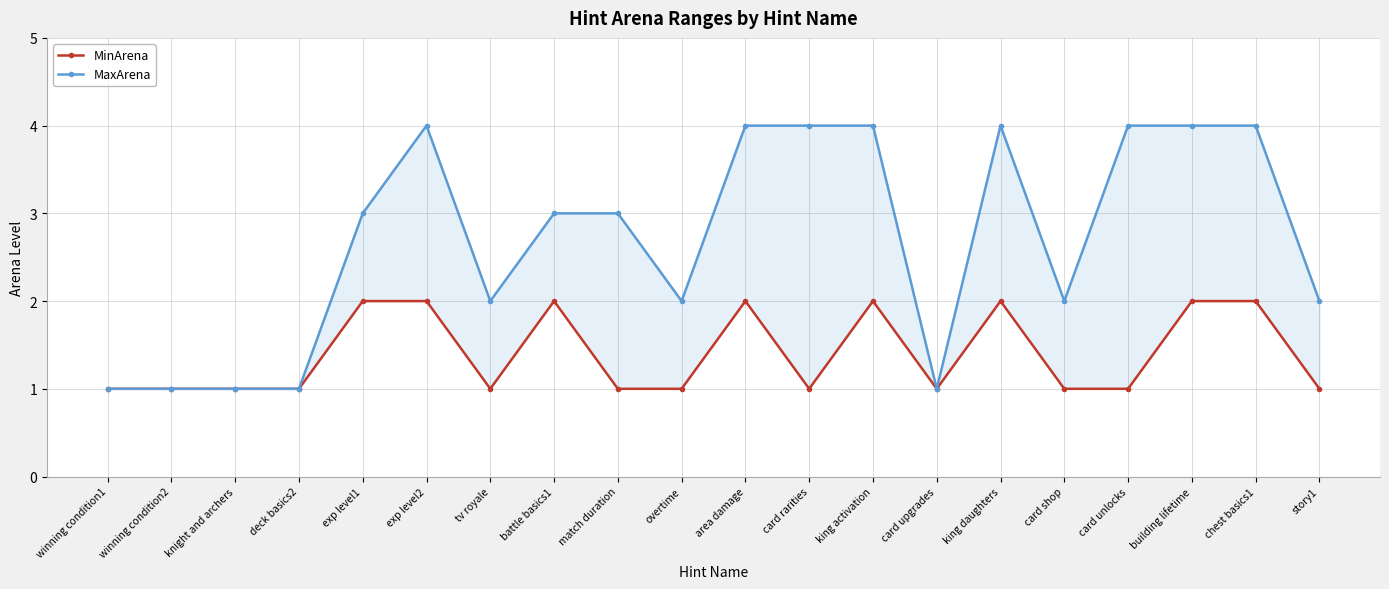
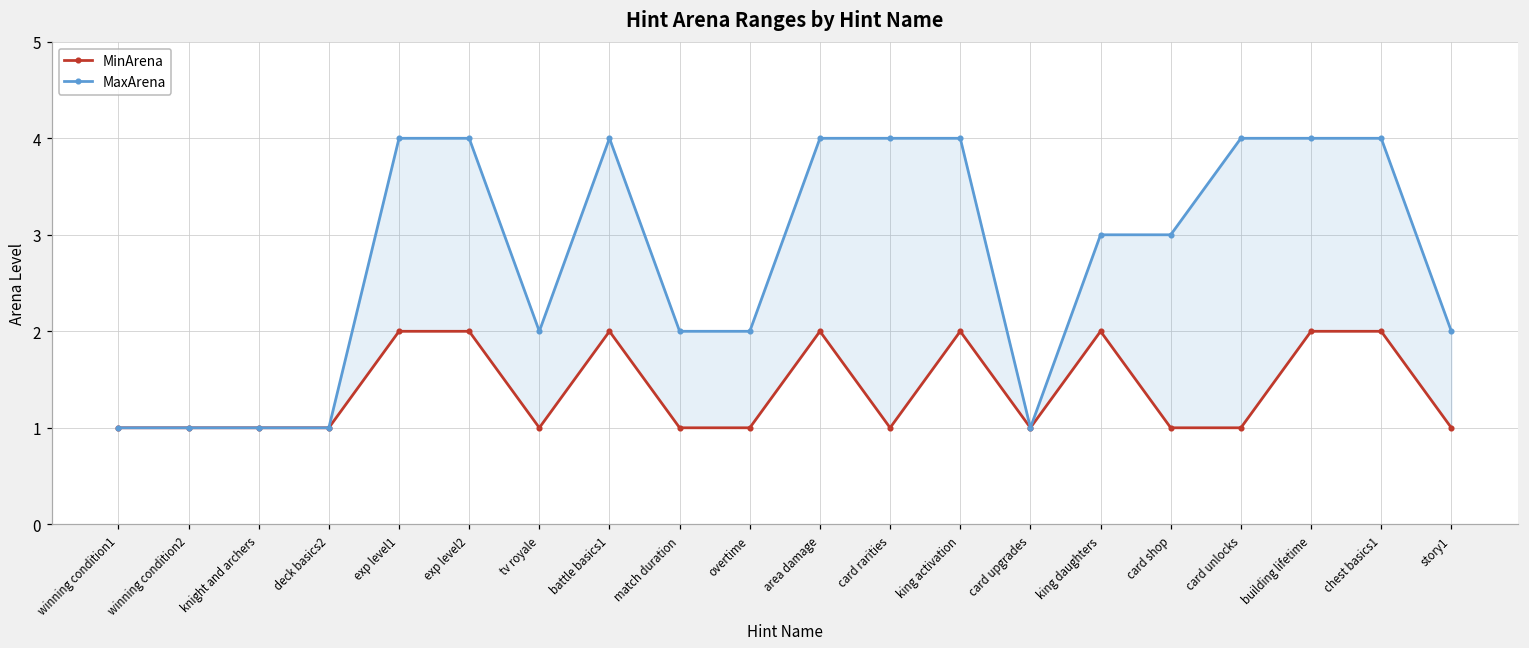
  {
    "MinArena": {
      "exp level1": 2,
      "exp level2": 2,
      "tv royale": 1,
      "battle basics1": 2,
      "match duration": 1,
      "overtime": 1,
      "area damage": 2,
      "card rarities": 1,
      "king activation": 2,
      "king daughters": 2,
      "card shop": 1,
      "card unlocks": 1,
      "building lifetime": 2,
      "chest basics1": 2,
      "story1": 1
    },
    "MaxArena": {
-     "exp level1": 3,
+     "exp level1": 4,
      "exp level2": 4,
      "tv royale": 2,
-     "battle basics1": 3,
-     "match duration": 3,
+     "battle basics1": 4,
+     "match duration": 2,
      "overtime": 2,
      "area damage": 4,
      "card rarities": 4,
      "king activation": 4,
-     "king daughters": 4,
-     "card shop": 2,
+     "king daughters": 3,
+     "card shop": 3,
      "card unlocks": 4,
      "building lifetime": 4,
      "chest basics1": 4,
      "story1": 2
    }
  }
